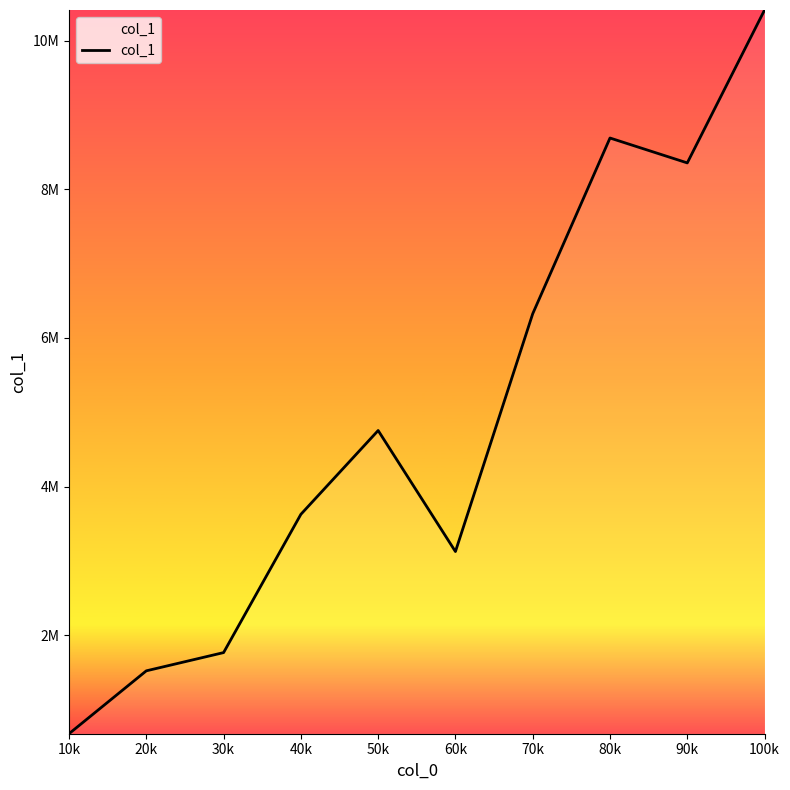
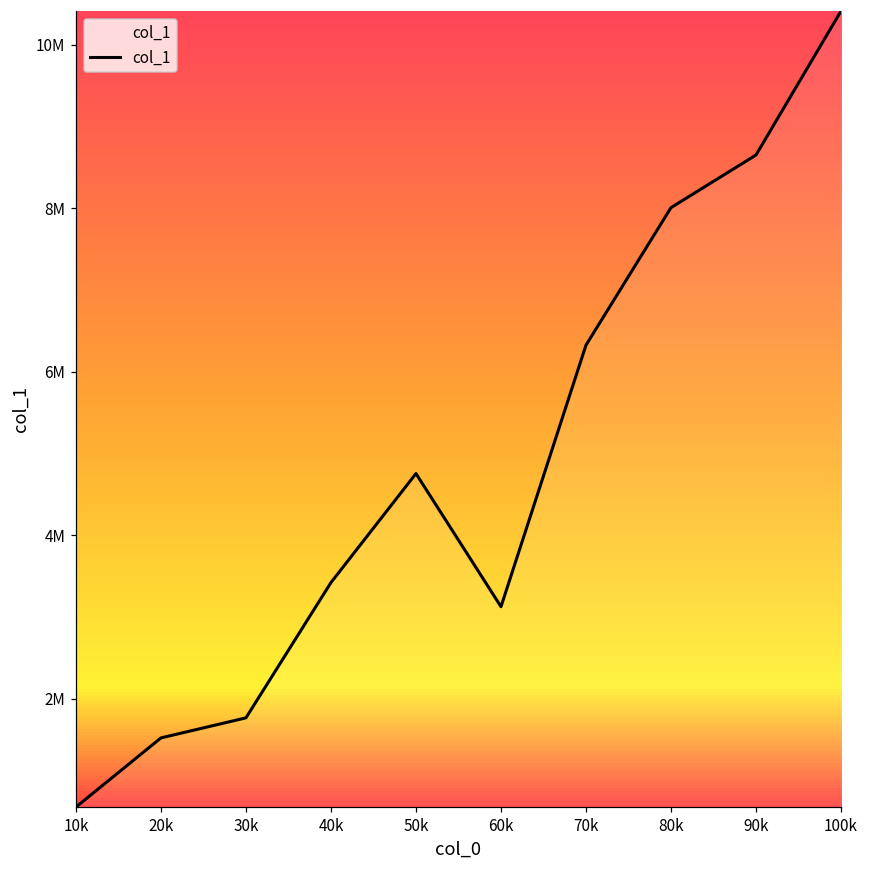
  {
    "10k": 700000,
    "20k": 1500000,
    "30k": 1800000,
-   "40k": 3600000,
+   "40k": 3400000,
    "50k": 4800000,
    "60k": 3100000,
    "70k": 6300000,
-   "80k": 8700000,
-   "90k": 8400000,
+   "80k": 8000000,
+   "90k": 8700000,
    "100k": 10400000
  }
